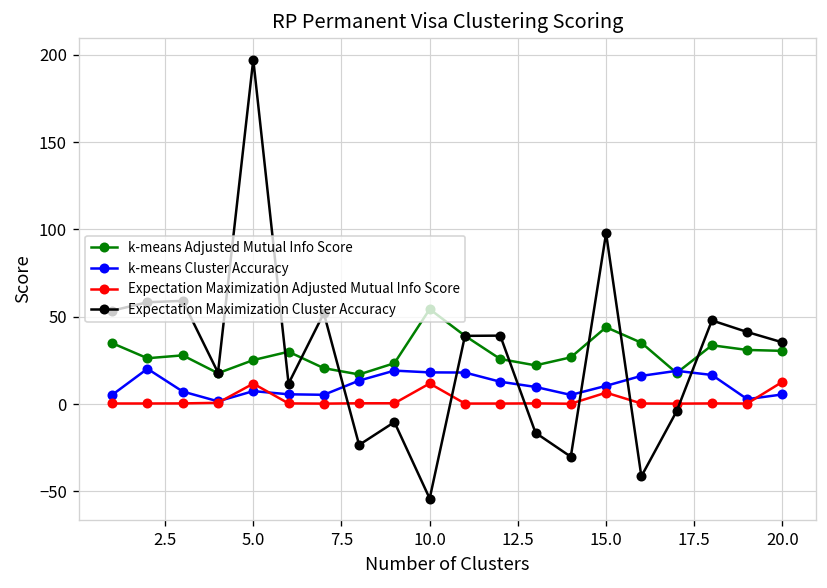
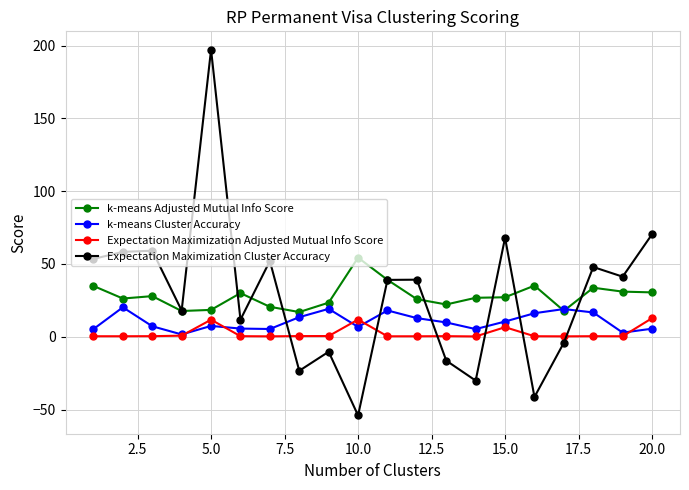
  {
    "k-means Adjusted Mutual Info Score": {
-     "5.0": 25,
-     "15.0": 44,
+     "5.0": 18,
+     "15.0": 27,
      "20.0": 30
    },
    "k-means Cluster Accuracy": {
      "5.0": 7,
-     "10.0": 18,
+     "10.0": 7,
      "15.0": 10,
      "20.0": 6
    },
    "Expectation Maximization Adjusted Mutual Info Score": {
      "5.0": 12,
      "10.0": 12,
      "15.0": 7,
      "20.0": 13
    },
    "Expectation Maximization Cluster Accuracy": {
      "5.0": 197,
      "10.0": -54,
-     "15.0": 98,
-     "20.0": 35
+     "15.0": 68,
+     "20.0": 70
    }
  }
